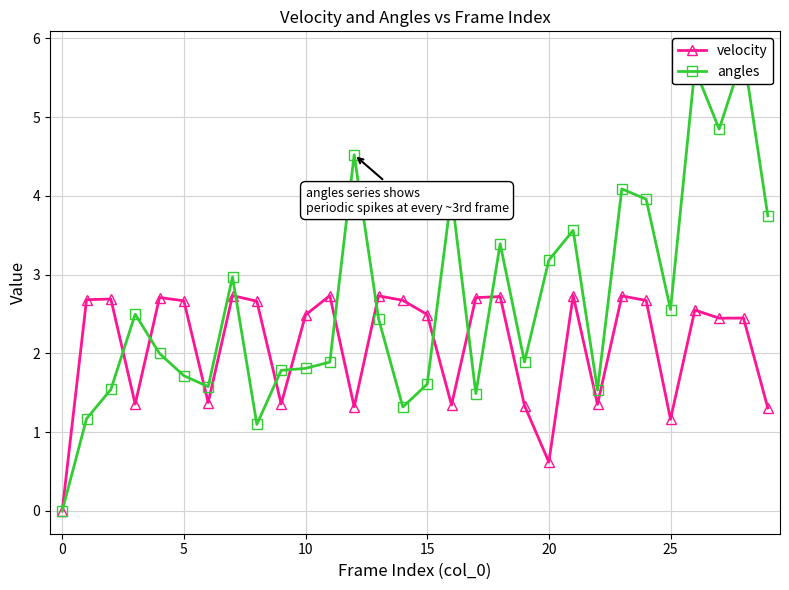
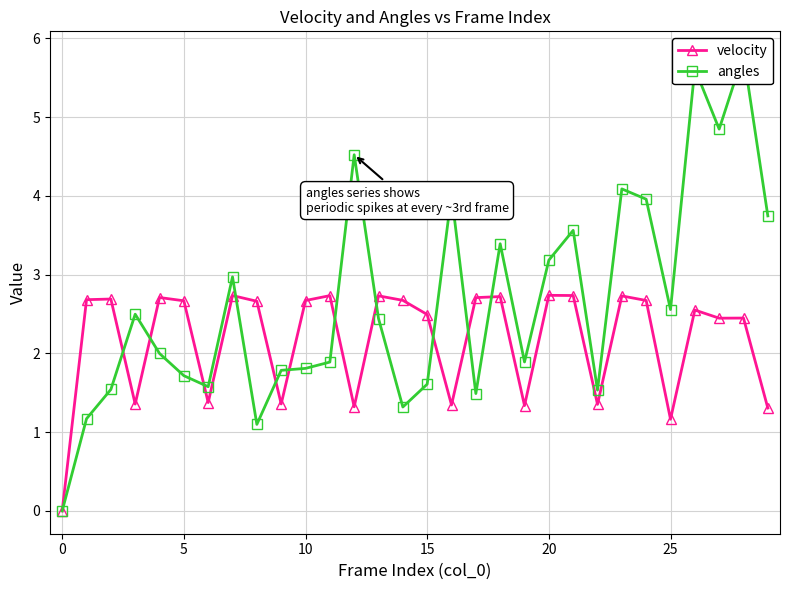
  {
    "velocity": {
      "5": 2.7,
-     "10": 2.5,
+     "10": 2.7,
      "15": 2.5,
-     "20": 0.6,
+     "20": 2.7,
      "25": 1.2
    },
    "angles": {
      "5": 1.7,
      "10": 1.8,
      "15": 1.6,
      "20": 3.2,
      "25": 2.6
    }
  }
